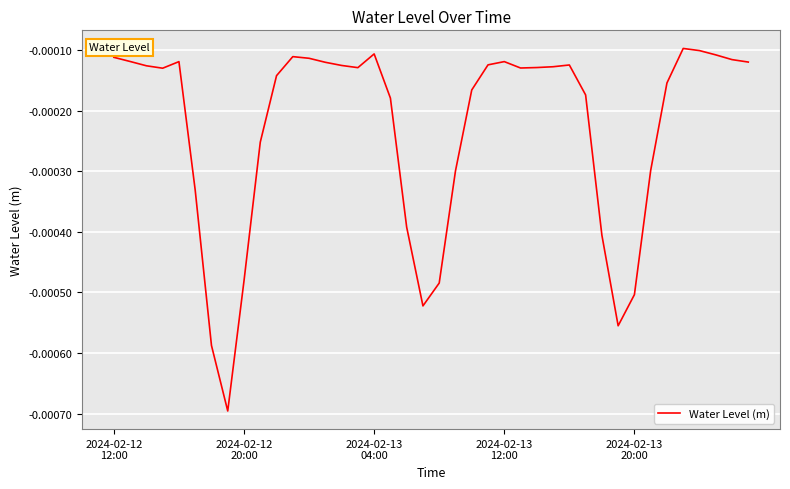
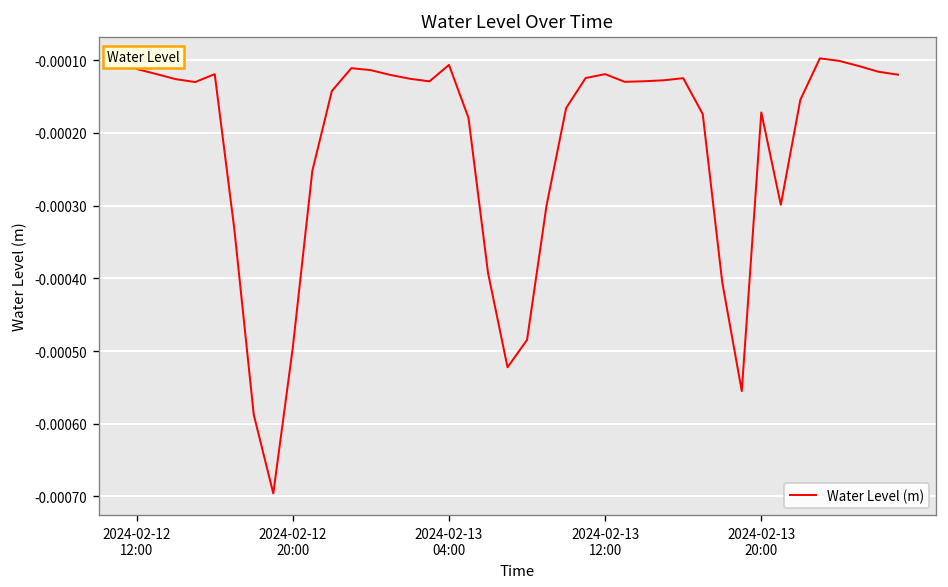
  {
    "2024-02-12 12:00": -0.00011,
-   "2024-02-12 20:00": -0.00048,
+   "2024-02-12 20:00": -0.00050,
    "2024-02-13 04:00": -0.00011,
    "2024-02-13 12:00": -0.00012,
-   "2024-02-13 20:00": -0.00050
+   "2024-02-13 20:00": -0.00017
  }
